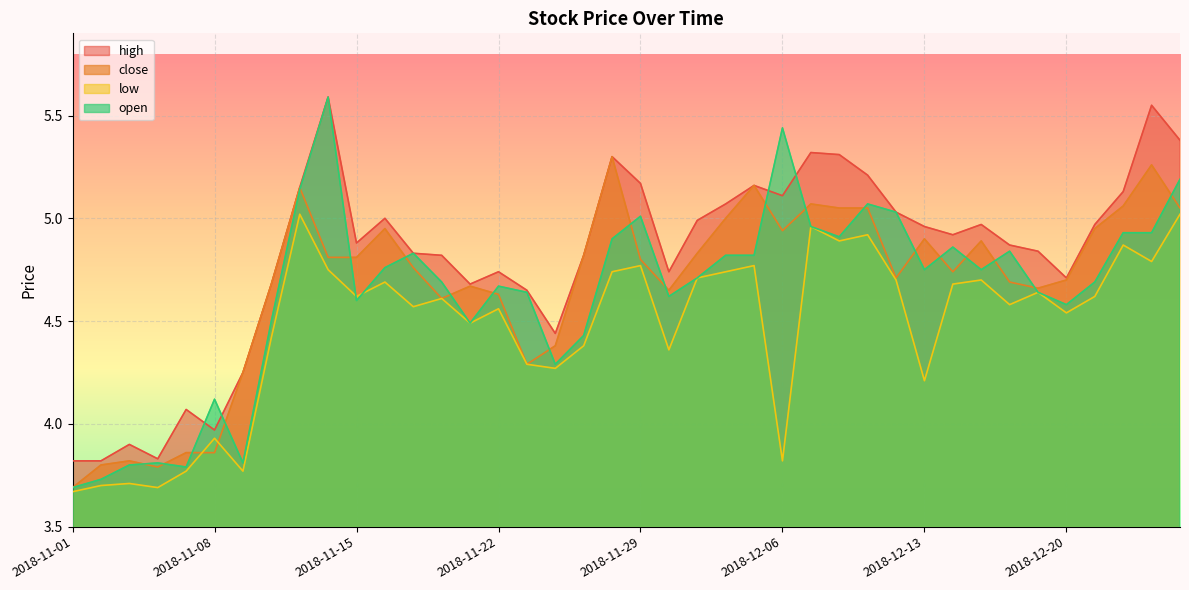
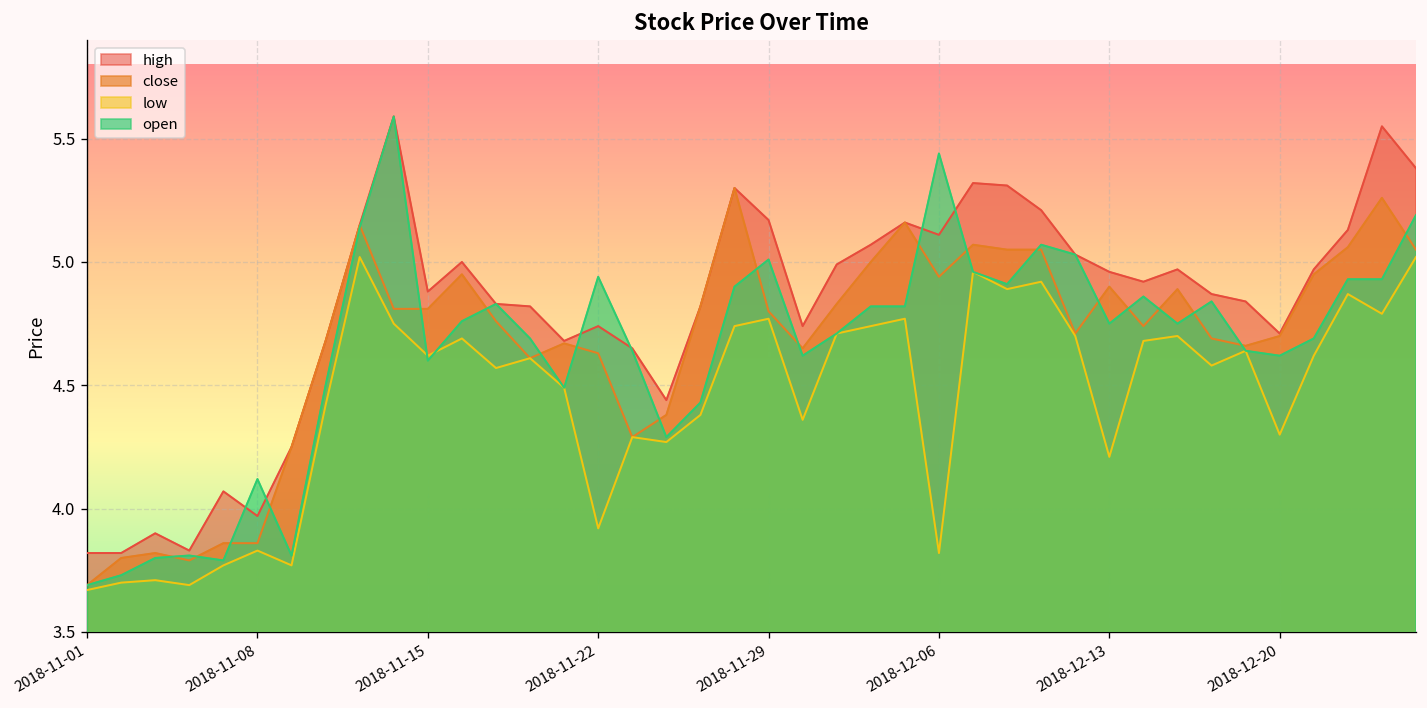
  {
    "low": {
      "2018-11-01": 3.67,
-     "2018-11-08": 3.93,
+     "2018-11-08": 3.83,
      "2018-11-15": 4.62,
-     "2018-11-22": 4.56,
+     "2018-11-22": 3.92,
      "2018-11-29": 4.77,
      "2018-12-06": 3.82,
      "2018-12-13": 4.21,
-     "2018-12-20": 4.54
+     "2018-12-20": 4.30
    },
    "open": {
      "2018-11-08": 4.12,
      "2018-11-15": 4.60,
-     "2018-11-22": 4.67,
+     "2018-11-22": 4.94,
      "2018-11-29": 5.01,
      "2018-12-06": 5.44,
      "2018-12-13": 4.75,
-     "2018-12-20": 4.58
+     "2018-12-20": 4.62
    }
  }
